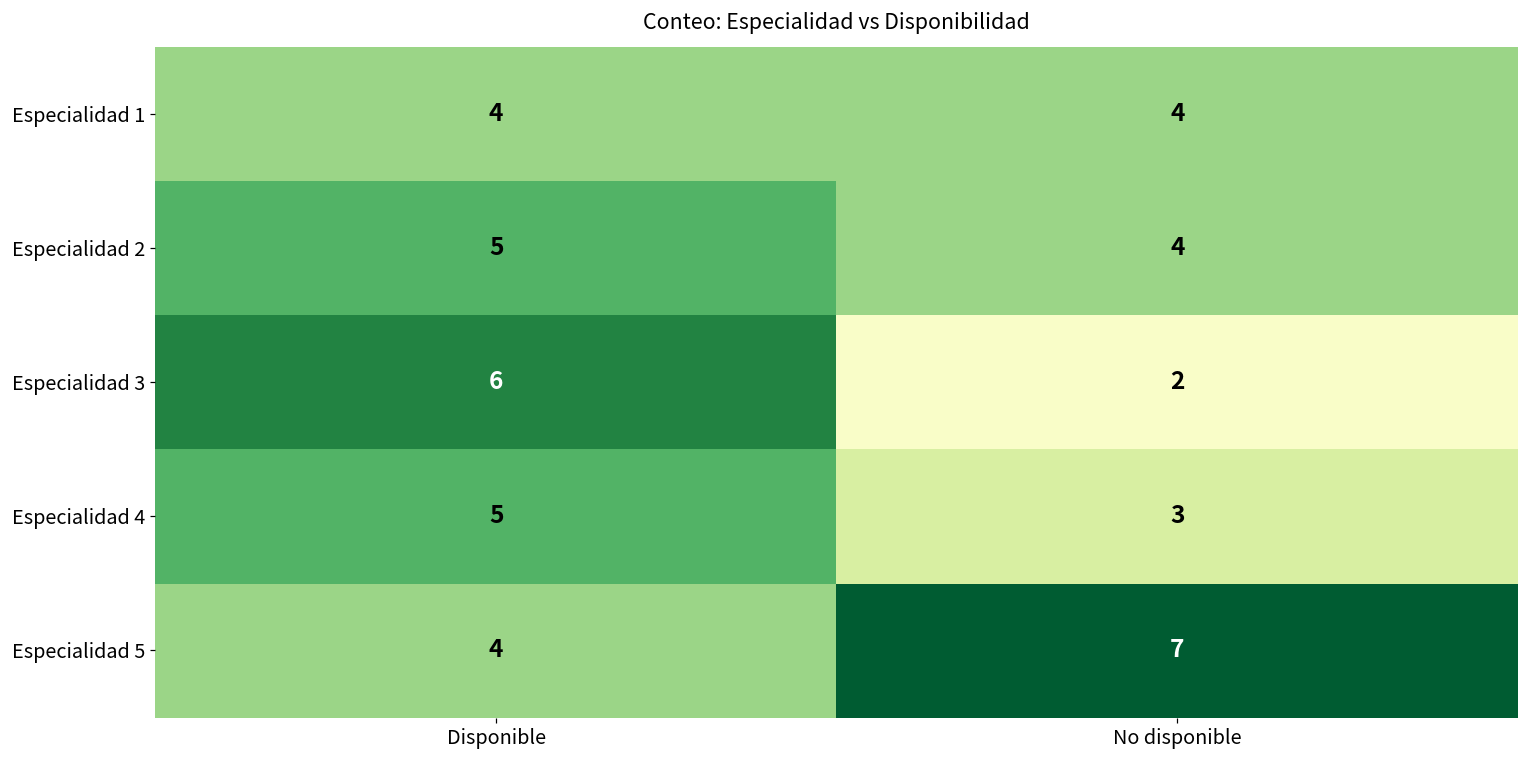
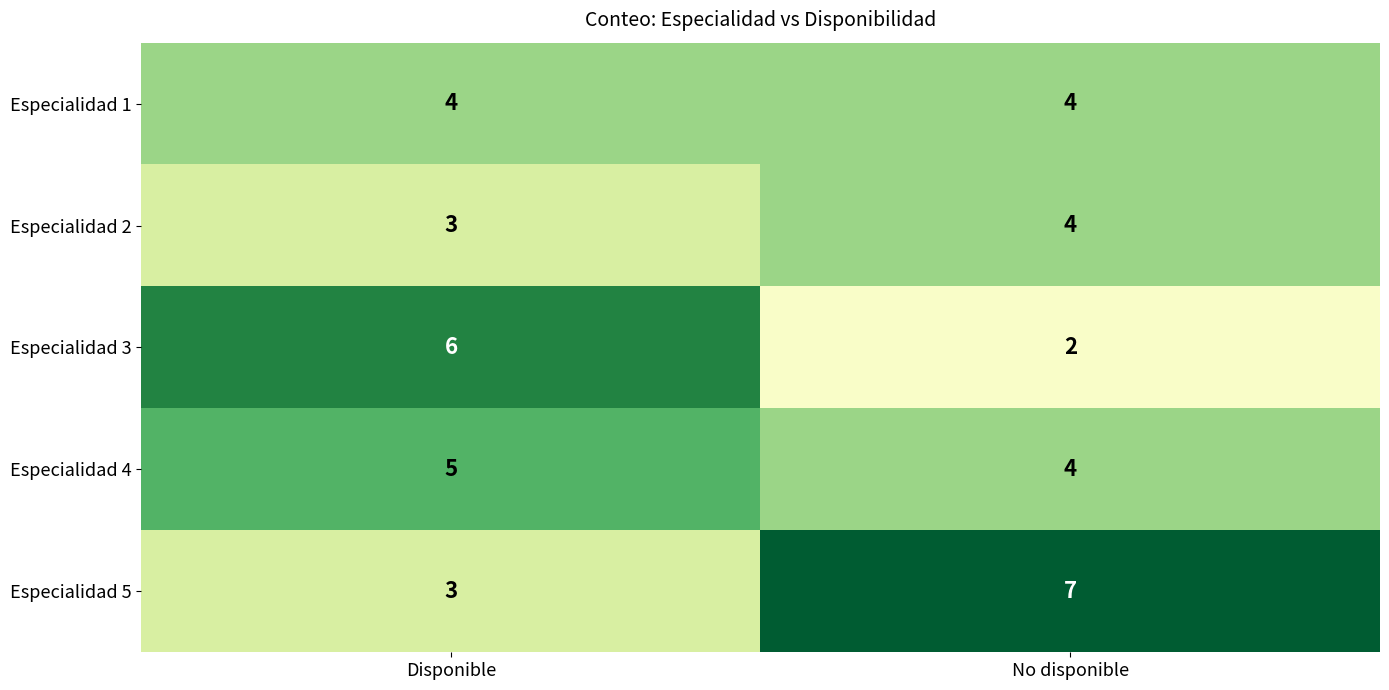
  {
    "Especialidad 1": {
      "Disponible": 4,
      "No disponible": 4
    },
    "Especialidad 2": {
-     "Disponible": 5,
+     "Disponible": 3,
      "No disponible": 4
    },
    "Especialidad 3": {
      "Disponible": 6,
      "No disponible": 2
    },
    "Especialidad 4": {
      "Disponible": 5,
-     "No disponible": 3
+     "No disponible": 4
    },
    "Especialidad 5": {
-     "Disponible": 4,
+     "Disponible": 3,
      "No disponible": 7
    }
  }
